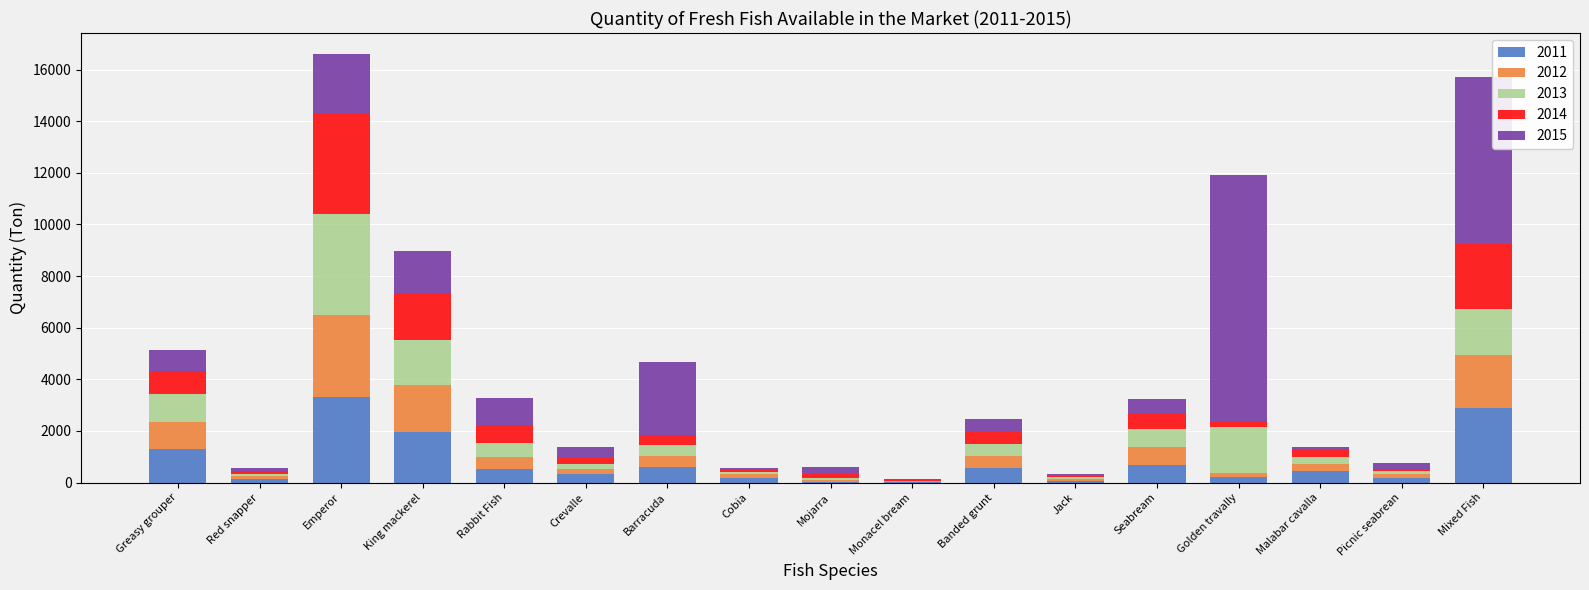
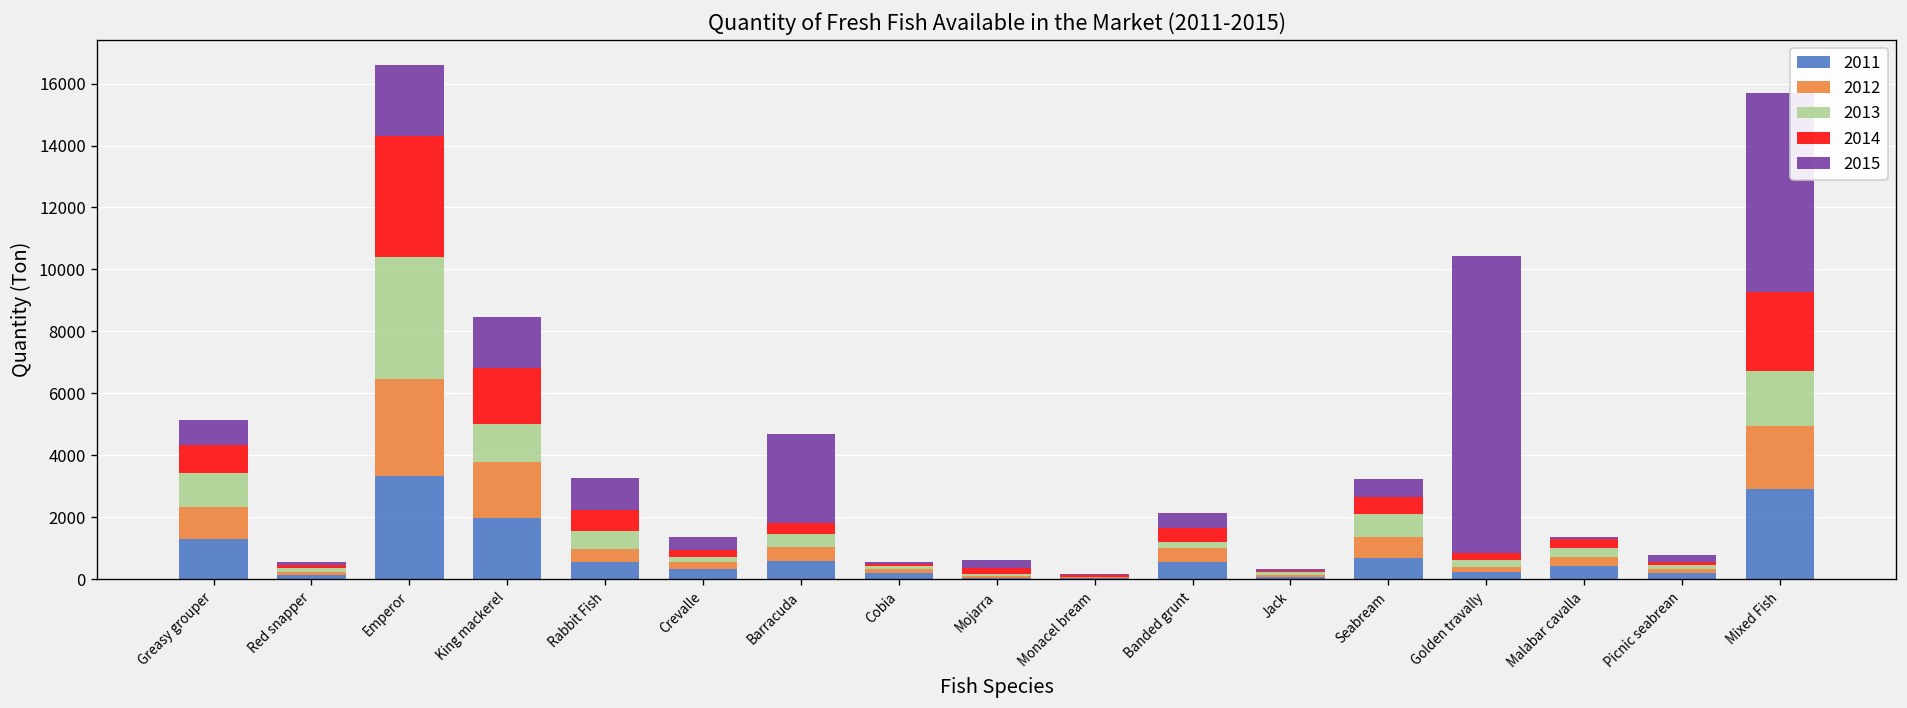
  {
    "2011": {
      "Greasy grouper": 1300,
      "Red snapper": 100,
      "Emperor": 3300,
      "King mackerel": 2000,
      "Rabbit Fish": 500,
      "Crevalle": 300,
      "Barracuda": 600,
      "Cobia": 200,
      "Banded grunt": 600,
      "Seabream": 700,
      "Golden travally": 200,
      "Malabar cavalla": 400,
      "Picnic seabrean": 200,
      "Mixed Fish": 2900
    },
    "2012": {
      "Greasy grouper": 1000,
      "Red snapper": 100,
      "Emperor": 3200,
      "King mackerel": 1800,
      "Rabbit Fish": 400,
      "Crevalle": 200,
      "Barracuda": 400,
      "Cobia": 100,
      "Banded grunt": 500,
      "Seabream": 700,
      "Golden travally": 200,
      "Malabar cavalla": 300,
      "Picnic seabrean": 100,
      "Mixed Fish": 2000
    },
    "2013": {
      "Greasy grouper": 1100,
      "Red snapper": 100,
      "Emperor": 3900,
-     "King mackerel": 1700,
+     "King mackerel": 1200,
      "Rabbit Fish": 600,
      "Crevalle": 200,
      "Barracuda": 400,
      "Cobia": 100,
-     "Banded grunt": 500,
+     "Banded grunt": 200,
      "Seabream": 700,
-     "Golden travally": 1800,
+     "Golden travally": 300,
      "Malabar cavalla": 300,
      "Picnic seabrean": 100,
      "Mixed Fish": 1800
    },
    "2014": {
      "Greasy grouper": 900,
      "Red snapper": 100,
      "Emperor": 3900,
      "King mackerel": 1800,
      "Rabbit Fish": 700,
      "Crevalle": 200,
      "Barracuda": 400,
      "Mojarra": 200,
      "Banded grunt": 500,
      "Seabream": 600,
      "Golden travally": 200,
      "Malabar cavalla": 300,
      "Mixed Fish": 2500
    },
    "2015": {
      "Greasy grouper": 800,
      "Red snapper": 100,
      "Emperor": 2300,
      "King mackerel": 1600,
      "Rabbit Fish": 1000,
      "Crevalle": 400,
      "Barracuda": 2900,
      "Mojarra": 300,
      "Banded grunt": 500,
      "Seabream": 600,
      "Golden travally": 9600,
      "Picnic seabrean": 200,
      "Mixed Fish": 6400
    }
  }
